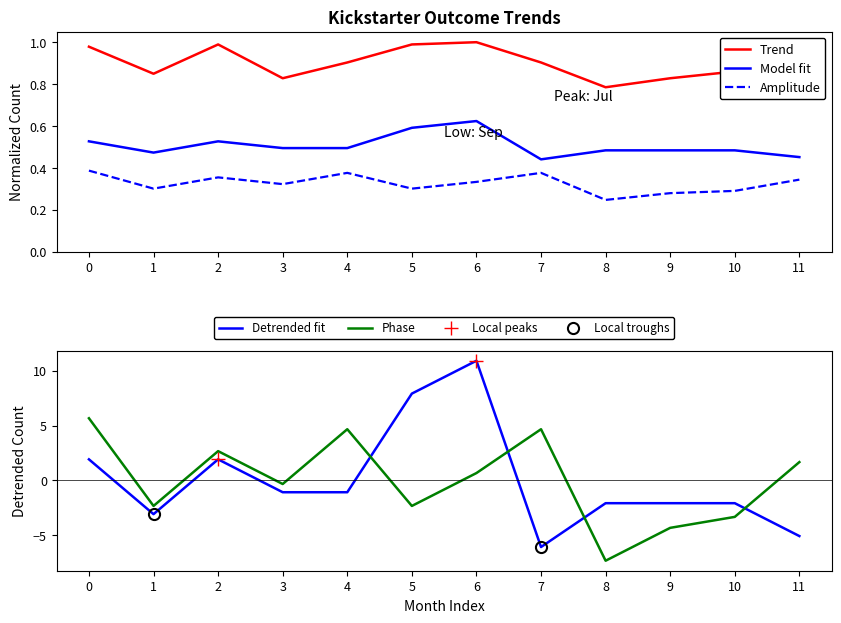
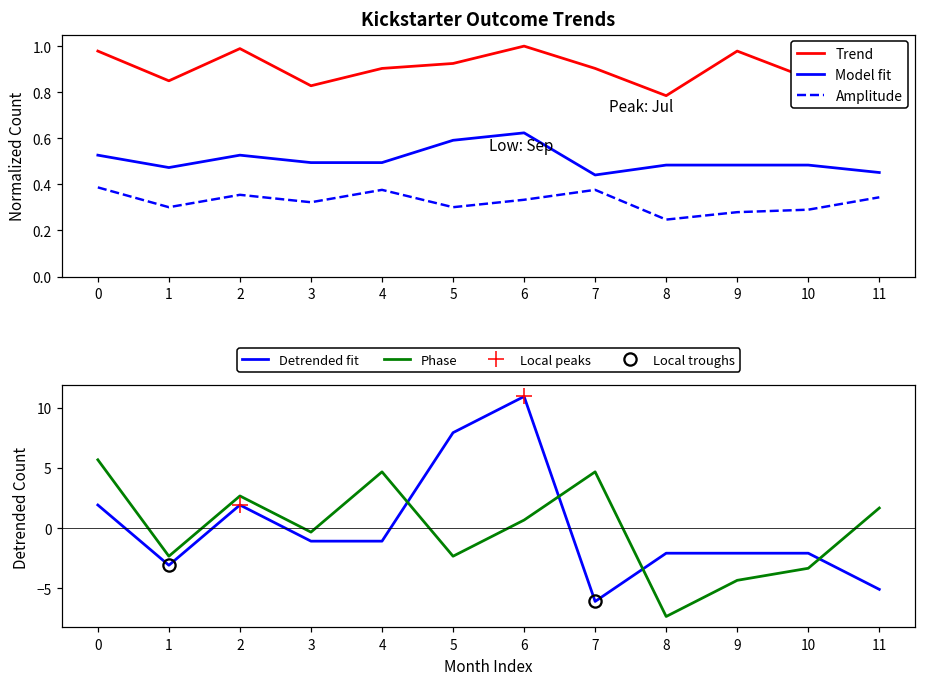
  {
    "Kickstarter Outcome Trends": {
      "Trend": {
        "0": 0.98,
        "1": 0.85,
        "2": 0.99,
        "3": 0.83,
        "4": 0.90,
-       "5": 0.99,
+       "5": 0.92,
        "6": 1.00,
        "7": 0.90,
        "8": 0.78,
-       "9": 0.83
+       "9": 0.98
      }
    }
  }
